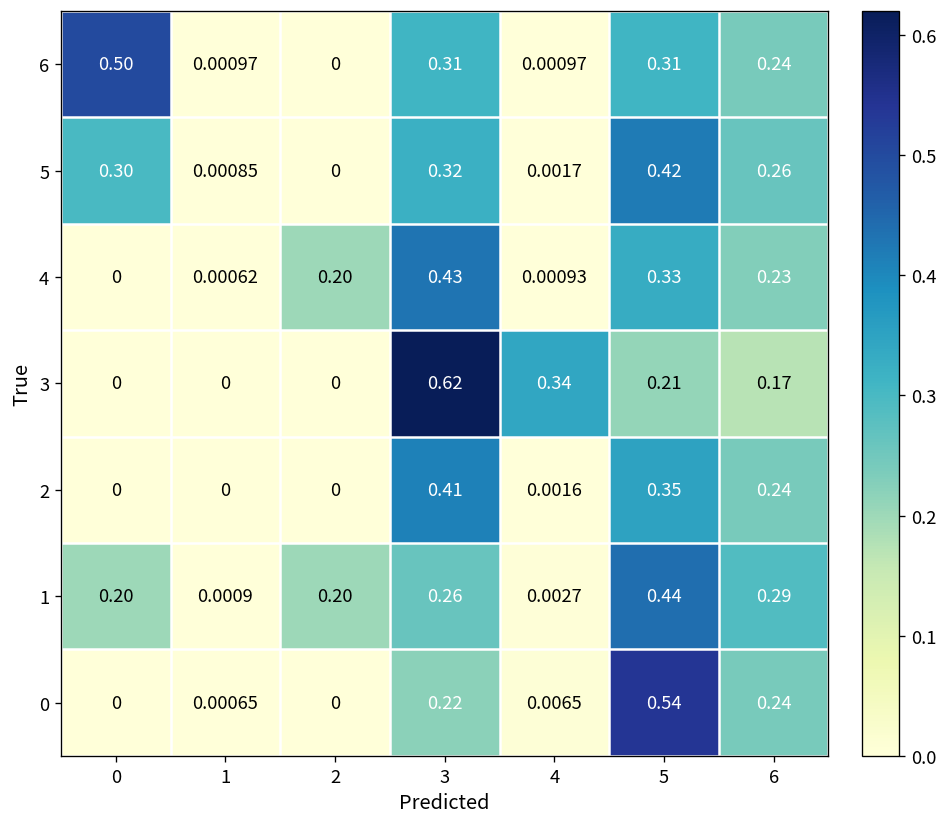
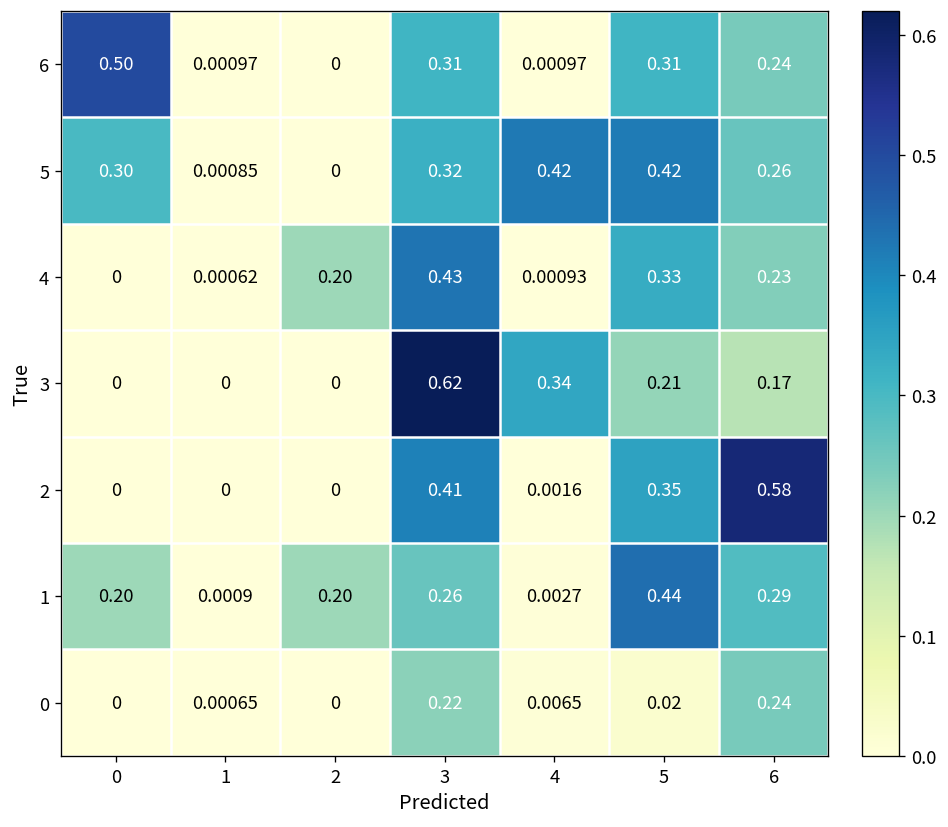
  {
    "6": {
      "0": 0.50,
      "1": 0.00097,
      "2": 0,
      "3": 0.31,
      "4": 0.00097,
      "5": 0.31,
      "6": 0.24
    },
    "5": {
      "0": 0.30,
      "1": 0.00085,
      "2": 0,
      "3": 0.32,
-     "4": 0.0017,
+     "4": 0.42,
      "5": 0.42,
      "6": 0.26
    },
    "4": {
      "0": 0,
      "1": 0.00062,
      "2": 0.20,
      "3": 0.43,
      "4": 0.00093,
      "5": 0.33,
      "6": 0.23
    },
    "3": {
      "0": 0,
      "1": 0,
      "2": 0,
      "3": 0.62,
      "4": 0.34,
      "5": 0.21,
      "6": 0.17
    },
    "2": {
      "0": 0,
      "1": 0,
      "2": 0,
      "3": 0.41,
      "4": 0.0016,
      "5": 0.35,
-     "6": 0.24
+     "6": 0.58
    },
    "1": {
      "0": 0.20,
      "1": 0.0009,
      "2": 0.20,
      "3": 0.26,
      "4": 0.0027,
      "5": 0.44,
      "6": 0.29
    },
    "0": {
      "0": 0,
      "1": 0.00065,
      "2": 0,
      "3": 0.22,
      "4": 0.0065,
-     "5": 0.54,
+     "5": 0.02,
      "6": 0.24
    }
  }
